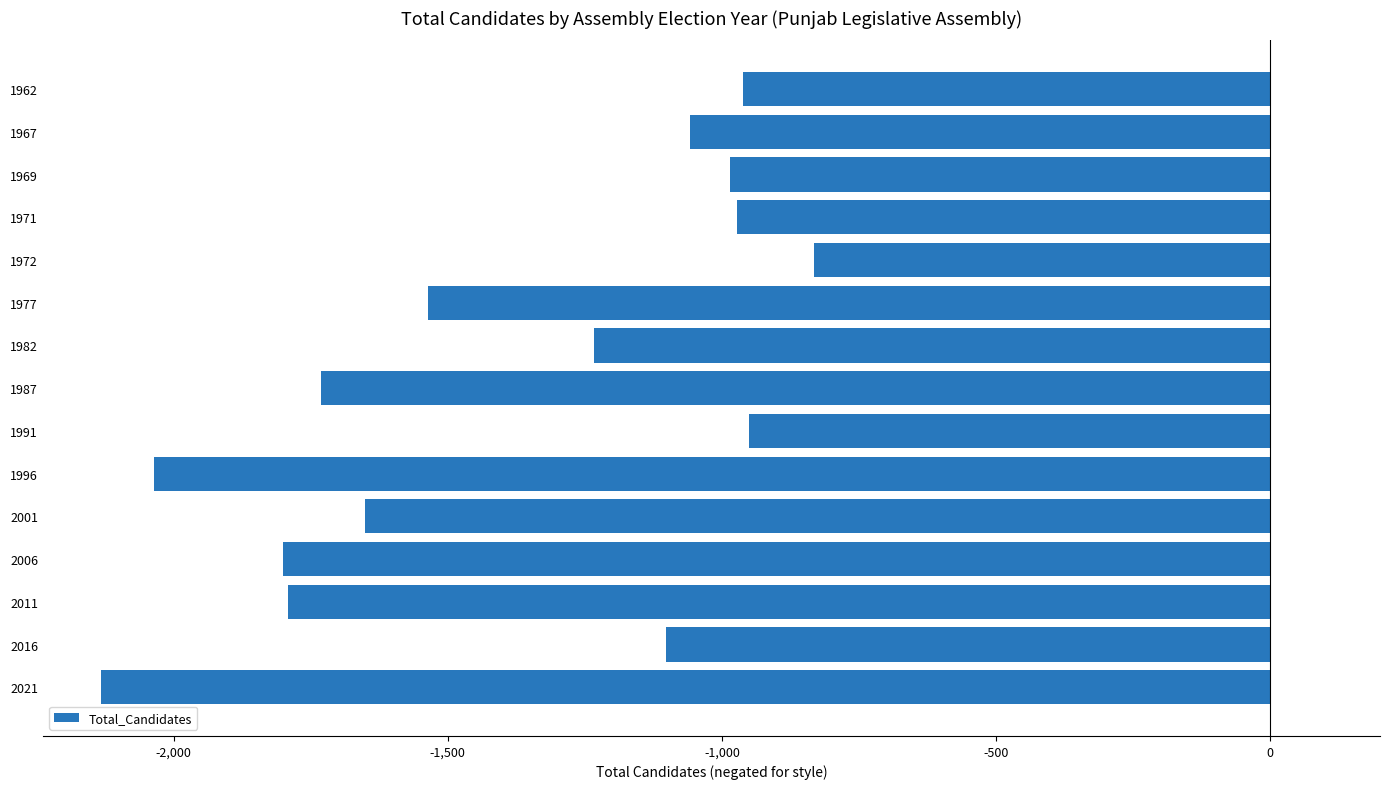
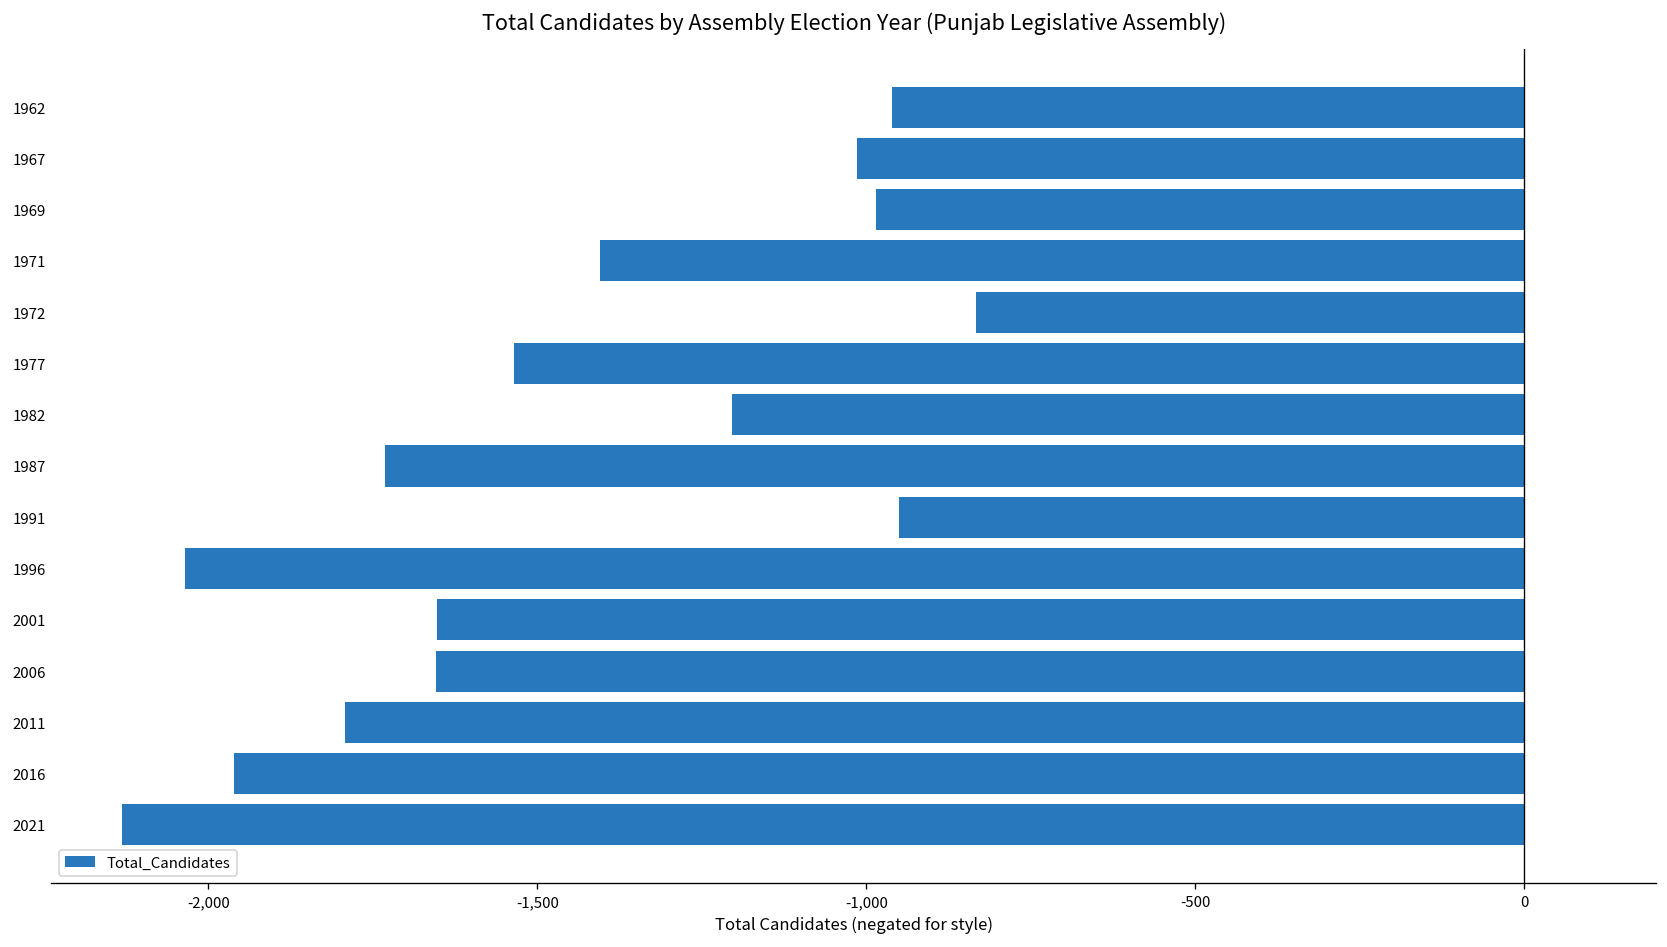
  {
    "1962": "-960",
-   "1967": "-1,060",
+   "1967": "-1,010",
    "1969": "-990",
-   "1971": "-970",
+   "1971": "-1,410",
    "1972": "-830",
    "1977": "-1,540",
-   "1982": "-1,230",
+   "1982": "-1,200",
    "1987": "-1,730",
    "1991": "-950",
    "1996": "-2,040",
    "2001": "-1,650",
-   "2006": "-1,800",
+   "2006": "-1,650",
    "2011": "-1,790",
-   "2016": "-1,100",
+   "2016": "-1,960",
    "2021": "-2,130"
  }
